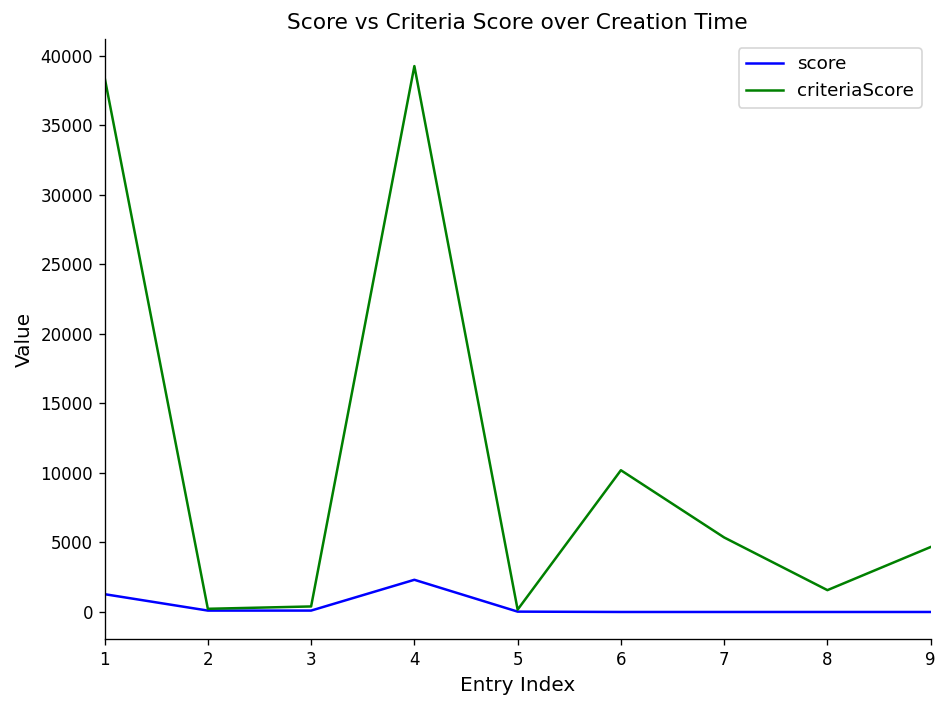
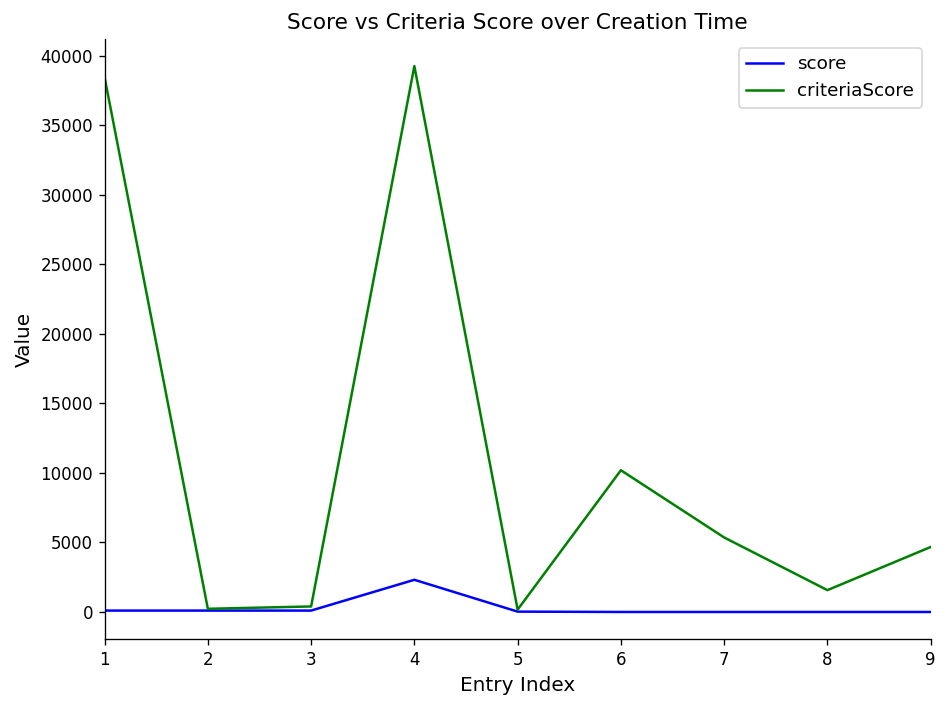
  {
    "score": {
-     "1": 1300,
+     "1": 100,
      "3": 100,
      "4": 2300,
      "6": 0,
      "7": 0,
      "8": 0,
      "9": 0
    },
    "criteriaScore": {
      "1": 38500,
      "3": 400,
      "4": 39300,
      "6": 10200,
      "7": 5400,
      "8": 1600,
      "9": 4700
    }
  }
